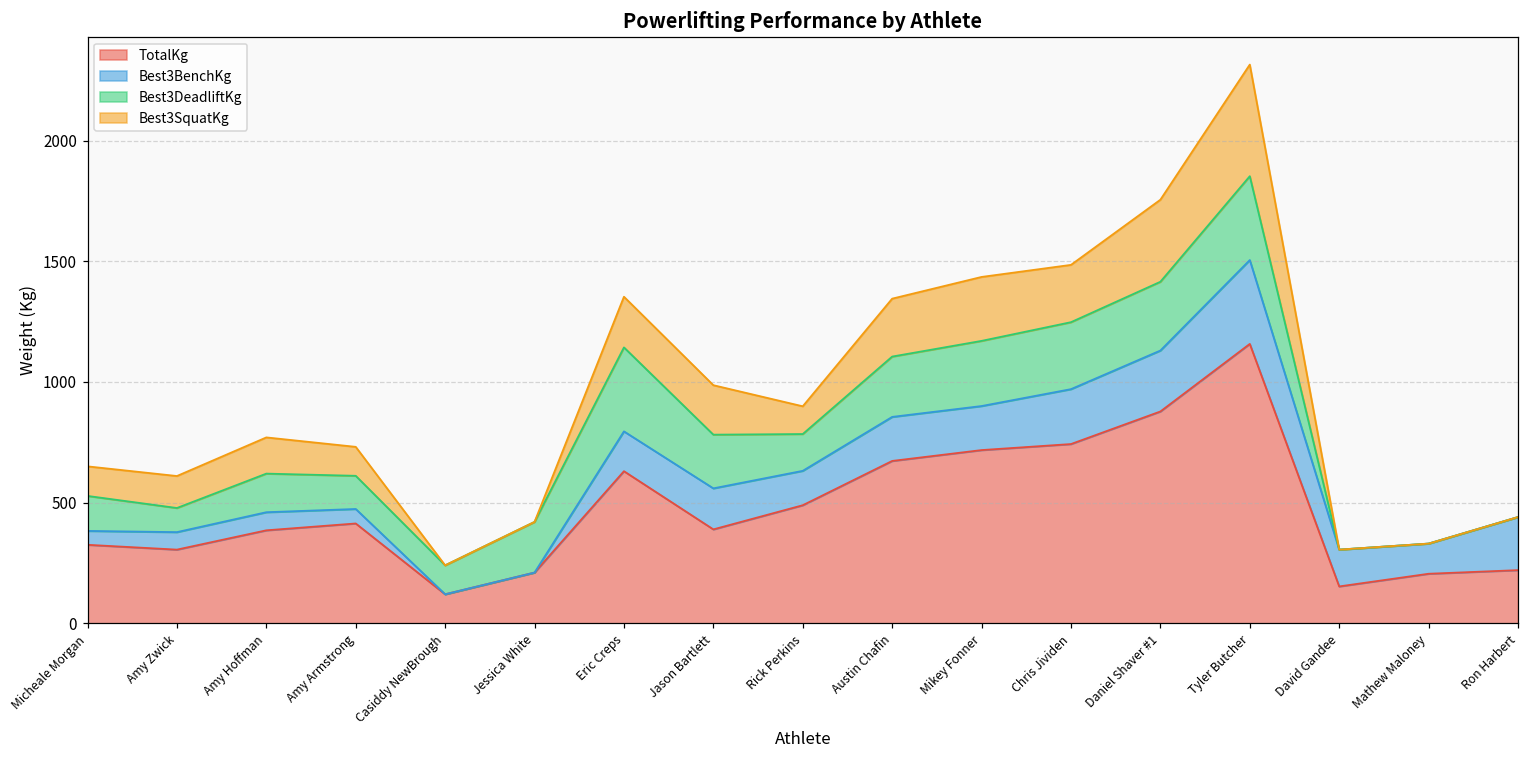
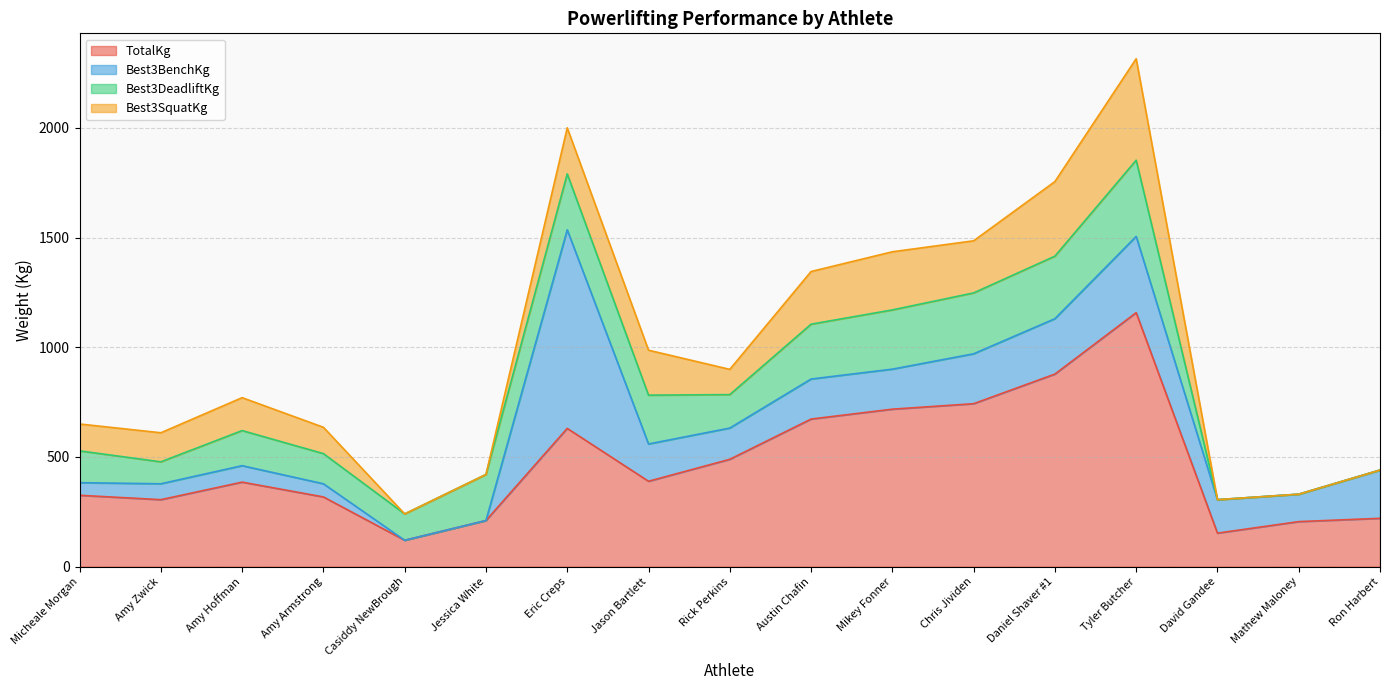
  {
    "TotalKg": {
      "Micheale Morgan": 330,
      "Amy Zwick": 310,
      "Amy Hoffman": 390,
-     "Amy Armstrong": 410,
+     "Amy Armstrong": 320,
      "Eric Creps": 630,
      "Jason Bartlett": 390,
      "Rick Perkins": 490,
      "Austin Chafin": 670,
      "Mikey Fonner": 720,
      "Chris Jividen": 740,
      "Daniel Shaver #1": 880,
      "Tyler Butcher": 1160,
      "David Gandee": 150,
      "Mathew Maloney": 210,
      "Ron Harbert": 220
    },
    "Best3BenchKg": {
      "Micheale Morgan": 60,
      "Amy Zwick": 70,
      "Amy Hoffman": 80,
      "Amy Armstrong": 60,
-     "Eric Creps": 170,
+     "Eric Creps": 910,
      "Jason Bartlett": 170,
      "Rick Perkins": 140,
      "Austin Chafin": 180,
      "Mikey Fonner": 180,
      "Chris Jividen": 230,
      "Daniel Shaver #1": 250,
      "Tyler Butcher": 350
    },
    "Best3DeadliftKg": {
      "Micheale Morgan": 150,
      "Amy Zwick": 100,
      "Amy Hoffman": 160,
      "Amy Armstrong": 140,
-     "Eric Creps": 350,
+     "Eric Creps": 260,
      "Jason Bartlett": 220,
      "Rick Perkins": 150,
      "Austin Chafin": 250,
      "Mikey Fonner": 270,
      "Chris Jividen": 280,
      "Daniel Shaver #1": 290,
      "Tyler Butcher": 350
    },
    "Best3SquatKg": {
      "Micheale Morgan": 120,
      "Amy Zwick": 130,
      "Amy Hoffman": 150,
      "Amy Armstrong": 120,
      "Eric Creps": 210,
      "Jason Bartlett": 210,
      "Rick Perkins": 120,
      "Austin Chafin": 240,
      "Mikey Fonner": 270,
      "Chris Jividen": 240,
      "Daniel Shaver #1": 340,
      "Tyler Butcher": 460
    }
  }
